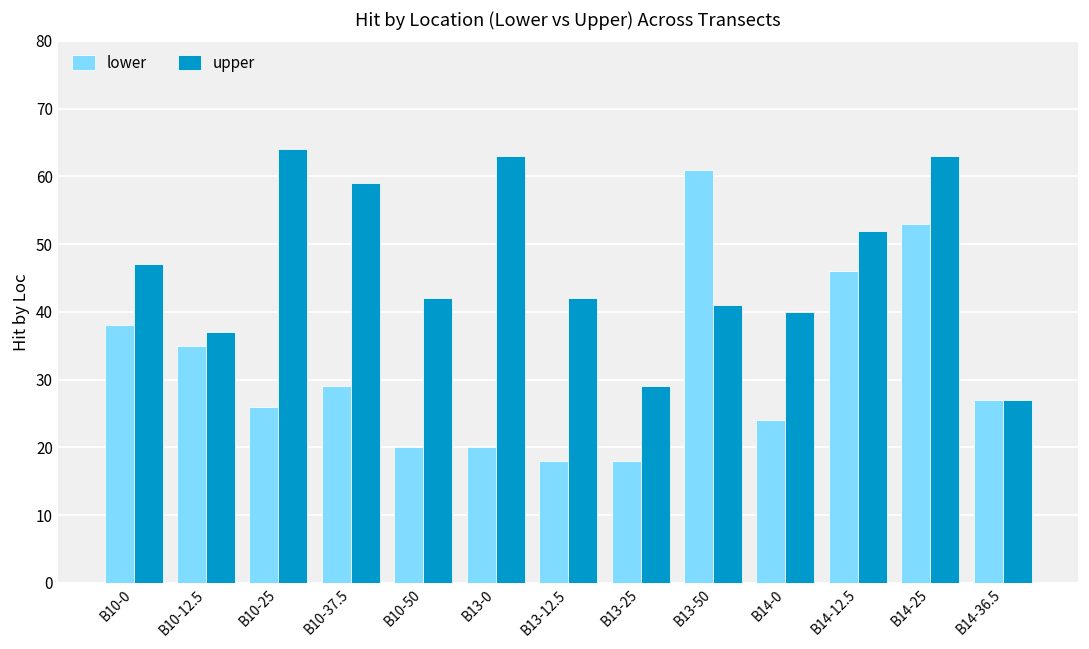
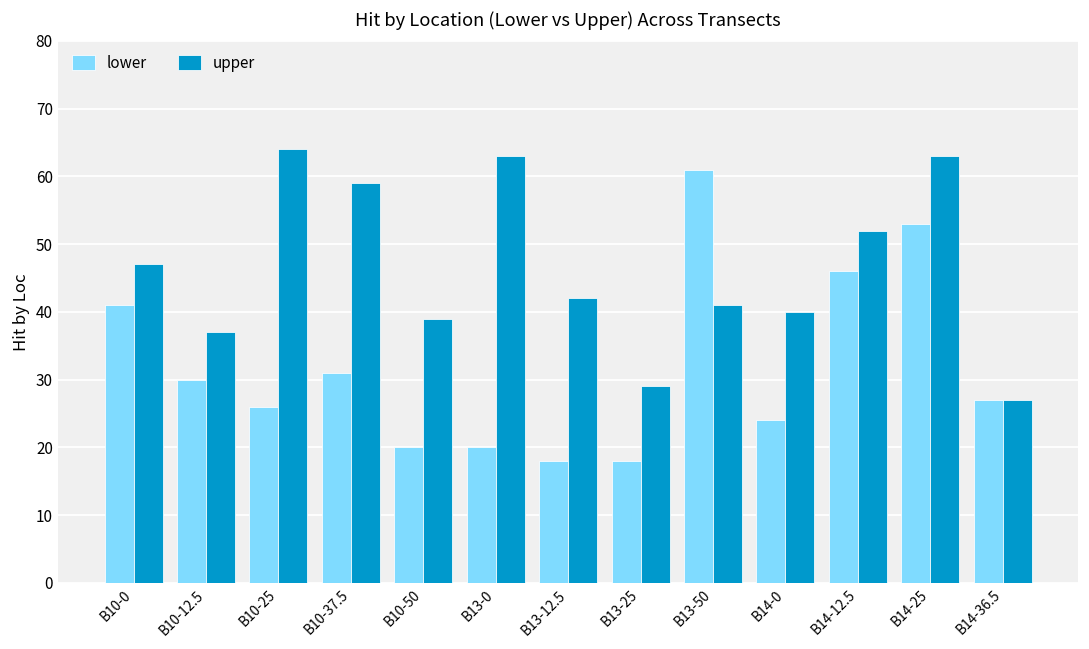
  {
    "lower": {
-     "B10-0": 38,
-     "B10-12.5": 35,
+     "B10-0": 41,
+     "B10-12.5": 30,
      "B10-25": 26,
-     "B10-37.5": 29,
+     "B10-37.5": 31,
      "B10-50": 20,
      "B13-0": 20,
      "B13-12.5": 18,
      "B13-25": 18,
      "B13-50": 61,
      "B14-0": 24,
      "B14-12.5": 46,
      "B14-25": 53,
      "B14-36.5": 27
    },
    "upper": {
      "B10-0": 47,
      "B10-12.5": 37,
      "B10-25": 64,
      "B10-37.5": 59,
-     "B10-50": 42,
+     "B10-50": 39,
      "B13-0": 63,
      "B13-12.5": 42,
      "B13-25": 29,
      "B13-50": 41,
      "B14-0": 40,
      "B14-12.5": 52,
      "B14-25": 63,
      "B14-36.5": 27
    }
  }
